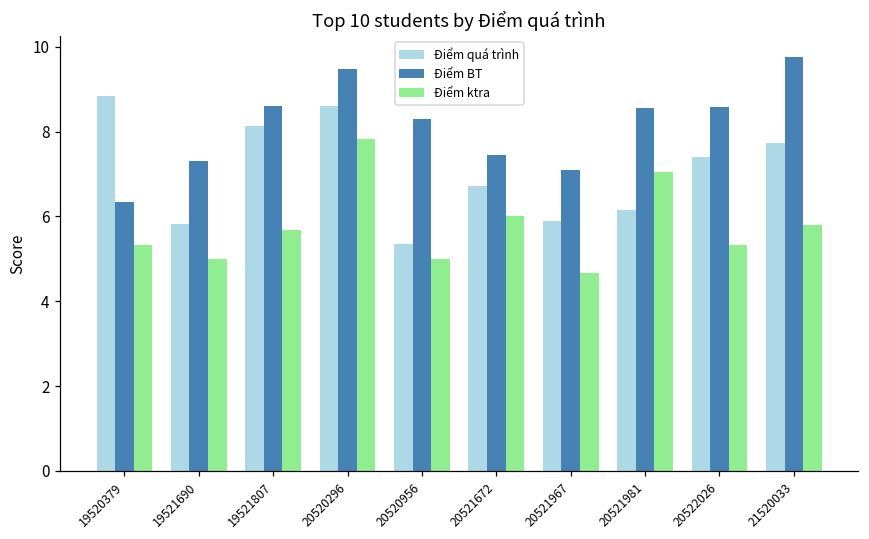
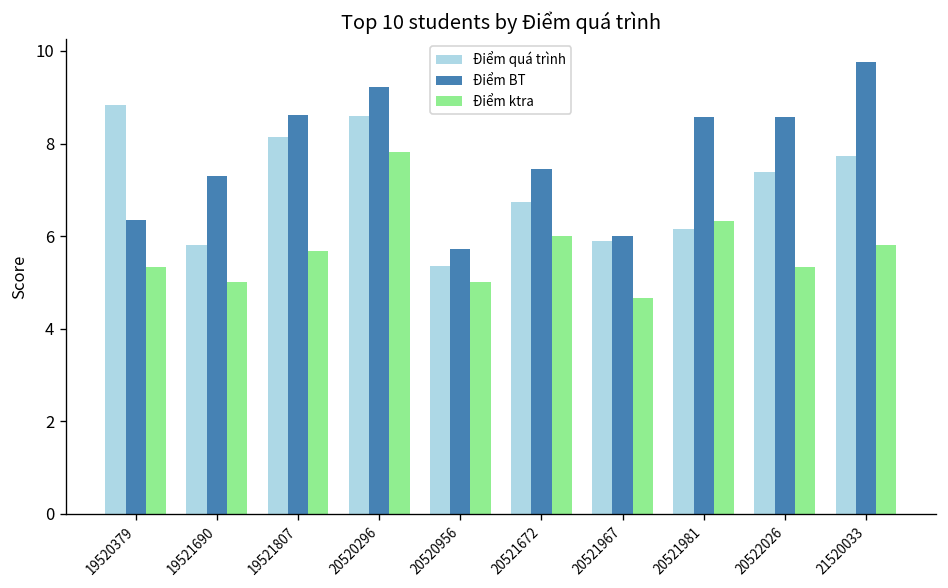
  {
    "Điểm quá trình": {
      "19520379": 8.8,
      "19521690": 5.8,
      "19521807": 8.1,
      "20520296": 8.6,
      "20520956": 5.4,
      "20521672": 6.7,
      "20521967": 5.9,
      "20521981": 6.2,
      "20522026": 7.4,
      "21520033": 7.7
    },
    "Điểm BT": {
      "19520379": 6.3,
      "19521690": 7.3,
      "19521807": 8.6,
-     "20520296": 9.5,
-     "20520956": 8.3,
+     "20520296": 9.2,
+     "20520956": 5.7,
      "20521672": 7.5,
-     "20521967": 7.1,
+     "20521967": 6.0,
      "20521981": 8.6,
      "20522026": 8.6,
      "21520033": 9.8
    },
    "Điểm ktra": {
      "19520379": 5.3,
      "19521690": 5.0,
      "19521807": 5.7,
      "20520296": 7.8,
      "20520956": 5.0,
      "20521672": 6.0,
      "20521967": 4.7,
-     "20521981": 7.0,
+     "20521981": 6.3,
      "20522026": 5.3,
      "21520033": 5.8
    }
  }
